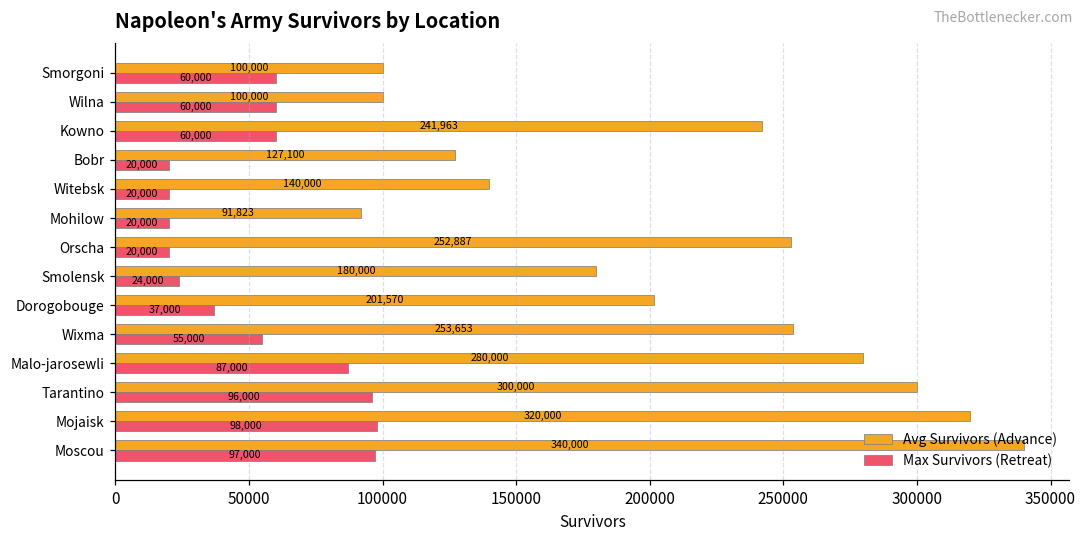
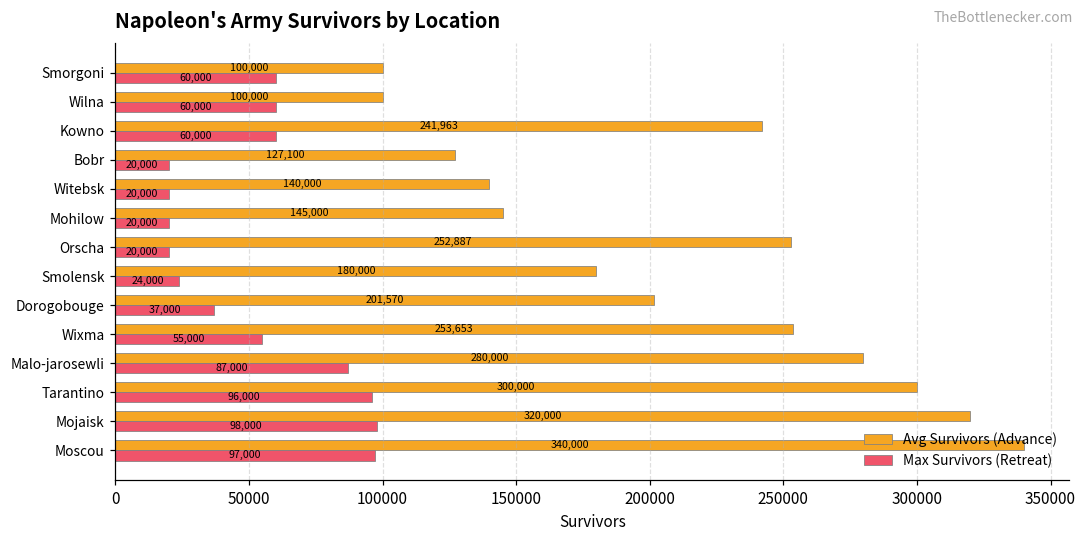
  {
    "Avg Survivors (Advance)": {
      "Smorgoni": "100,000",
      "Wilna": "100,000",
      "Kowno": "241,963",
      "Bobr": "127,100",
      "Witebsk": "140,000",
-     "Mohilow": "91,823",
+     "Mohilow": "145,000",
      "Orscha": "252,887",
      "Smolensk": "180,000",
      "Dorogobouge": "201,570",
      "Wixma": "253,653",
      "Malo-jarosewli": "280,000",
      "Tarantino": "300,000",
      "Mojaisk": "320,000",
      "Moscou": "340,000"
    },
    "Max Survivors (Retreat)": {
      "Smorgoni": "60,000",
      "Wilna": "60,000",
      "Kowno": "60,000",
      "Bobr": "20,000",
      "Witebsk": "20,000",
      "Mohilow": "20,000",
      "Orscha": "20,000",
      "Smolensk": "24,000",
      "Dorogobouge": "37,000",
      "Wixma": "55,000",
      "Malo-jarosewli": "87,000",
      "Tarantino": "96,000",
      "Mojaisk": "98,000",
      "Moscou": "97,000"
    }
  }
